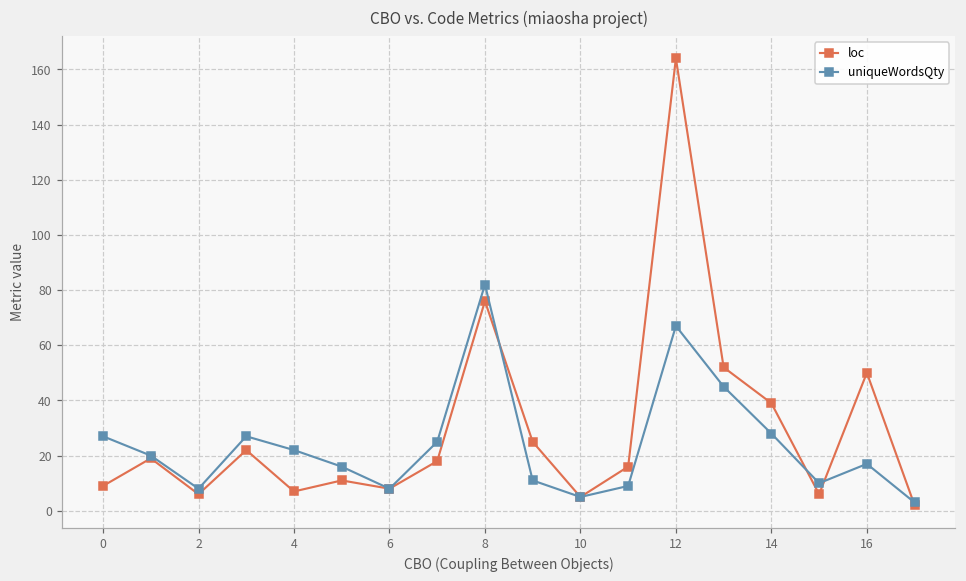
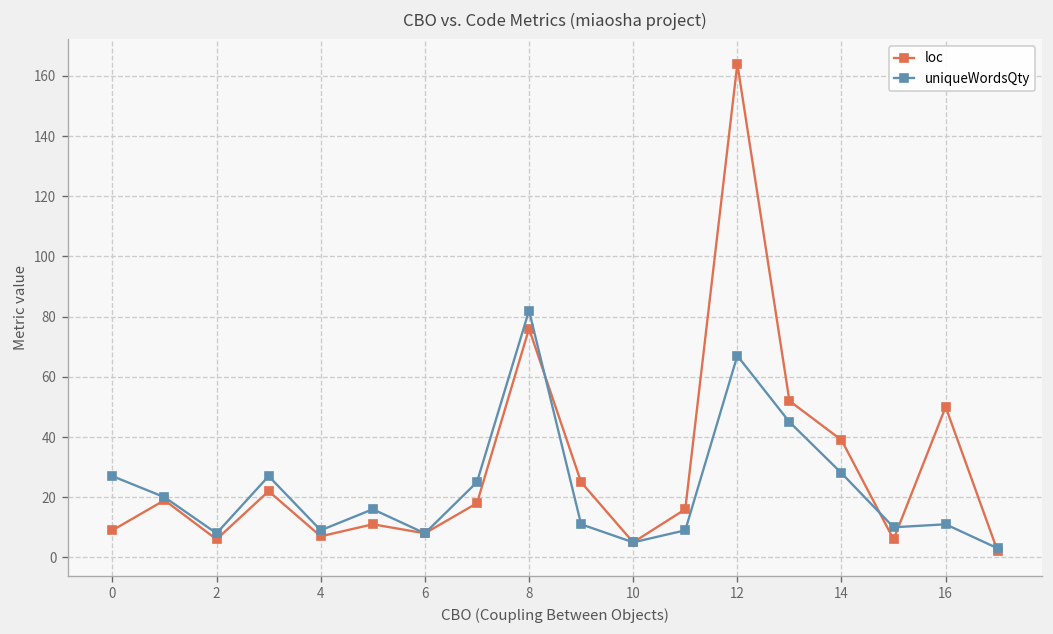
  {
    "loc": {
      "0": 9,
      "2": 6,
      "4": 7,
      "8": 76,
      "12": 164,
      "14": 39,
      "16": 50
    },
    "uniqueWordsQty": {
      "0": 27,
      "2": 8,
-     "4": 22,
+     "4": 9,
      "8": 82,
      "12": 67,
      "14": 28,
-     "16": 17
+     "16": 11
    }
  }
